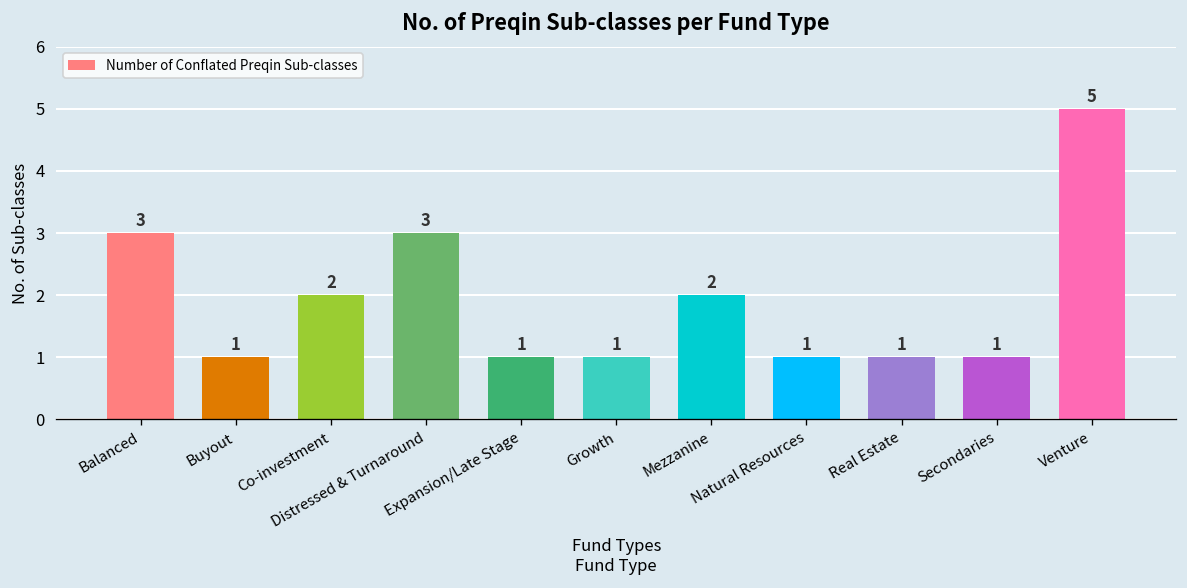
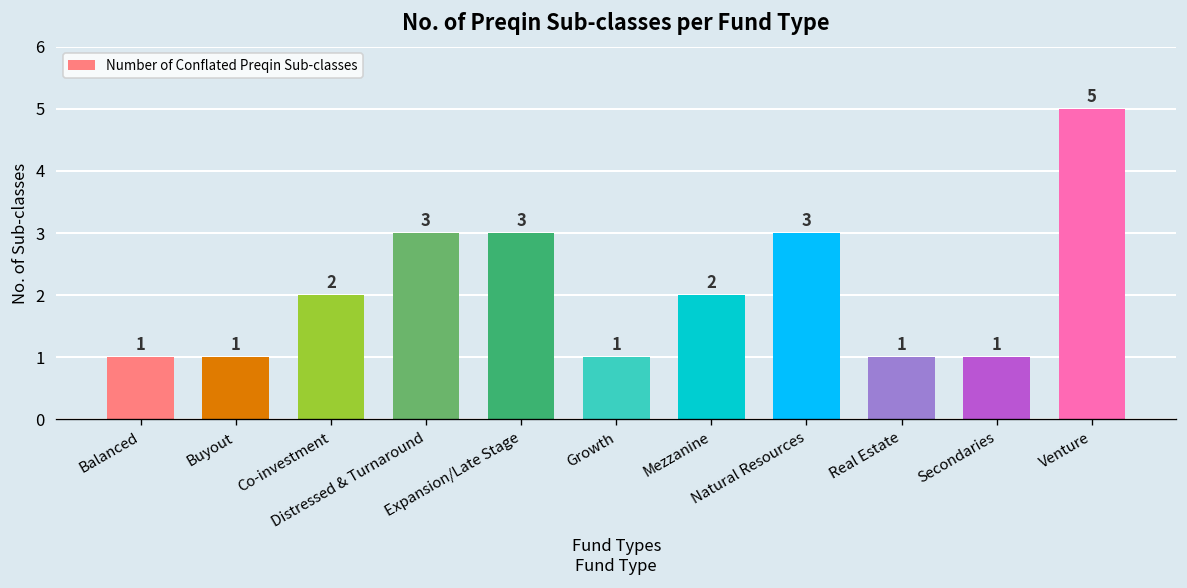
  {
-   "Balanced": 3,
+   "Balanced": 1,
    "Buyout": 1,
    "Co-investment": 2,
    "Distressed & Turnaround": 3,
-   "Expansion/Late Stage": 1,
+   "Expansion/Late Stage": 3,
    "Growth": 1,
    "Mezzanine": 2,
-   "Natural Resources": 1,
+   "Natural Resources": 3,
    "Real Estate": 1,
    "Secondaries": 1,
    "Venture": 5
  }
